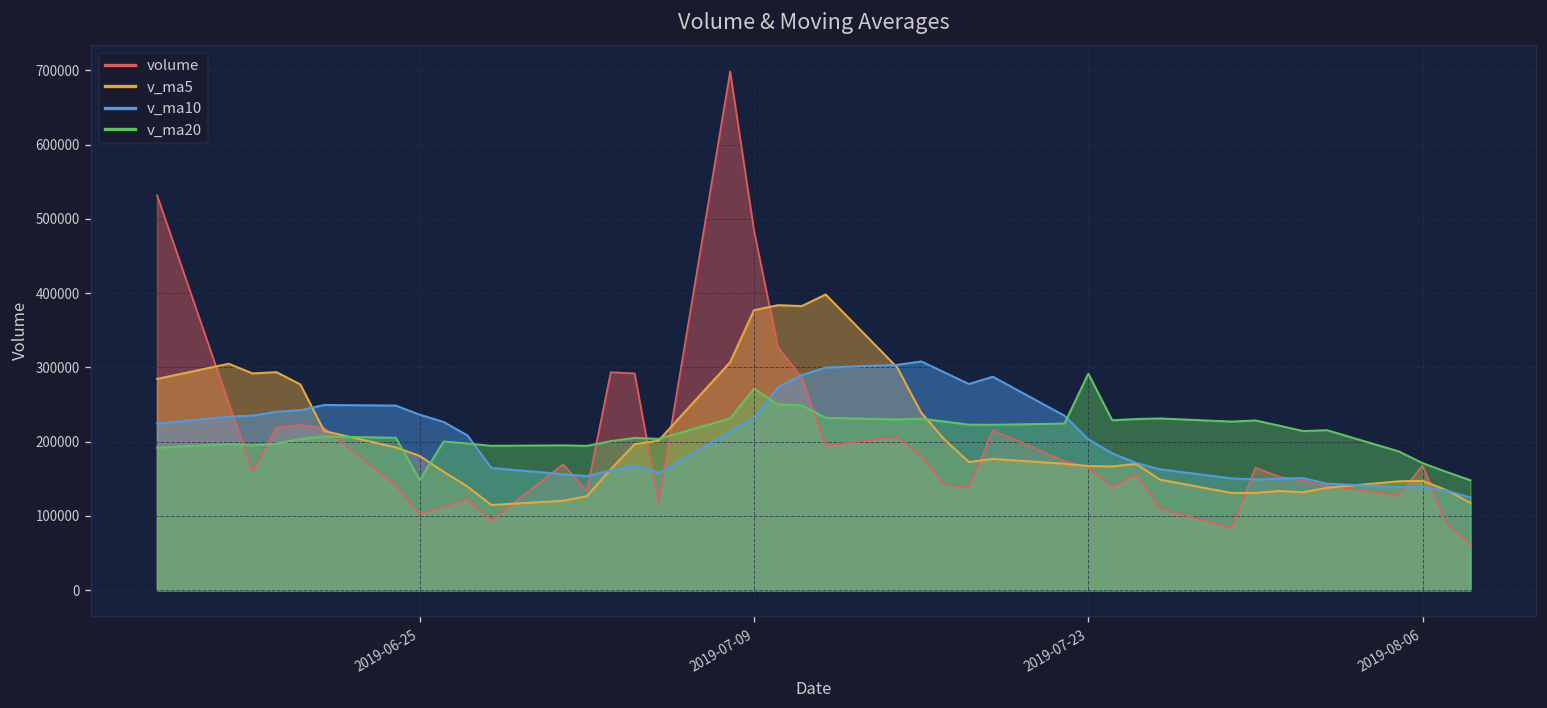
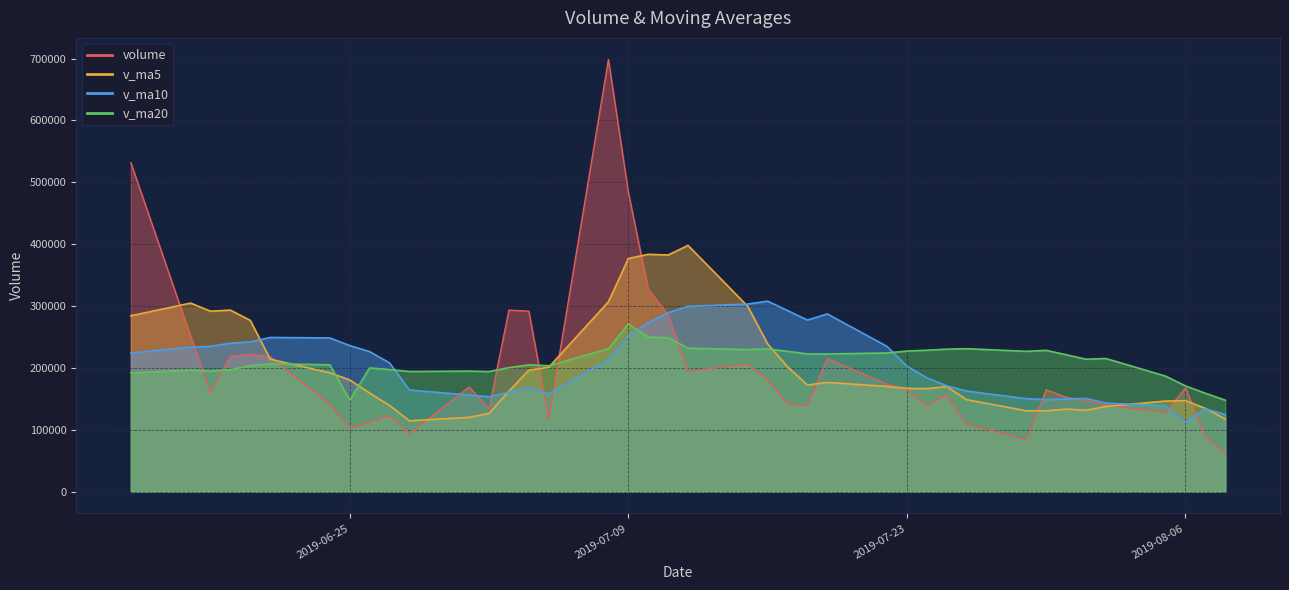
  {
    "v_ma10": {
      "2019-06-25": 240000,
-     "2019-07-09": 230000,
+     "2019-07-09": 250000,
      "2019-07-23": 200000,
-     "2019-08-06": 140000
+     "2019-08-06": 110000
    },
    "v_ma20": {
      "2019-06-25": 150000,
      "2019-07-09": 270000,
-     "2019-07-23": 290000
+     "2019-07-23": 230000
    }
  }
